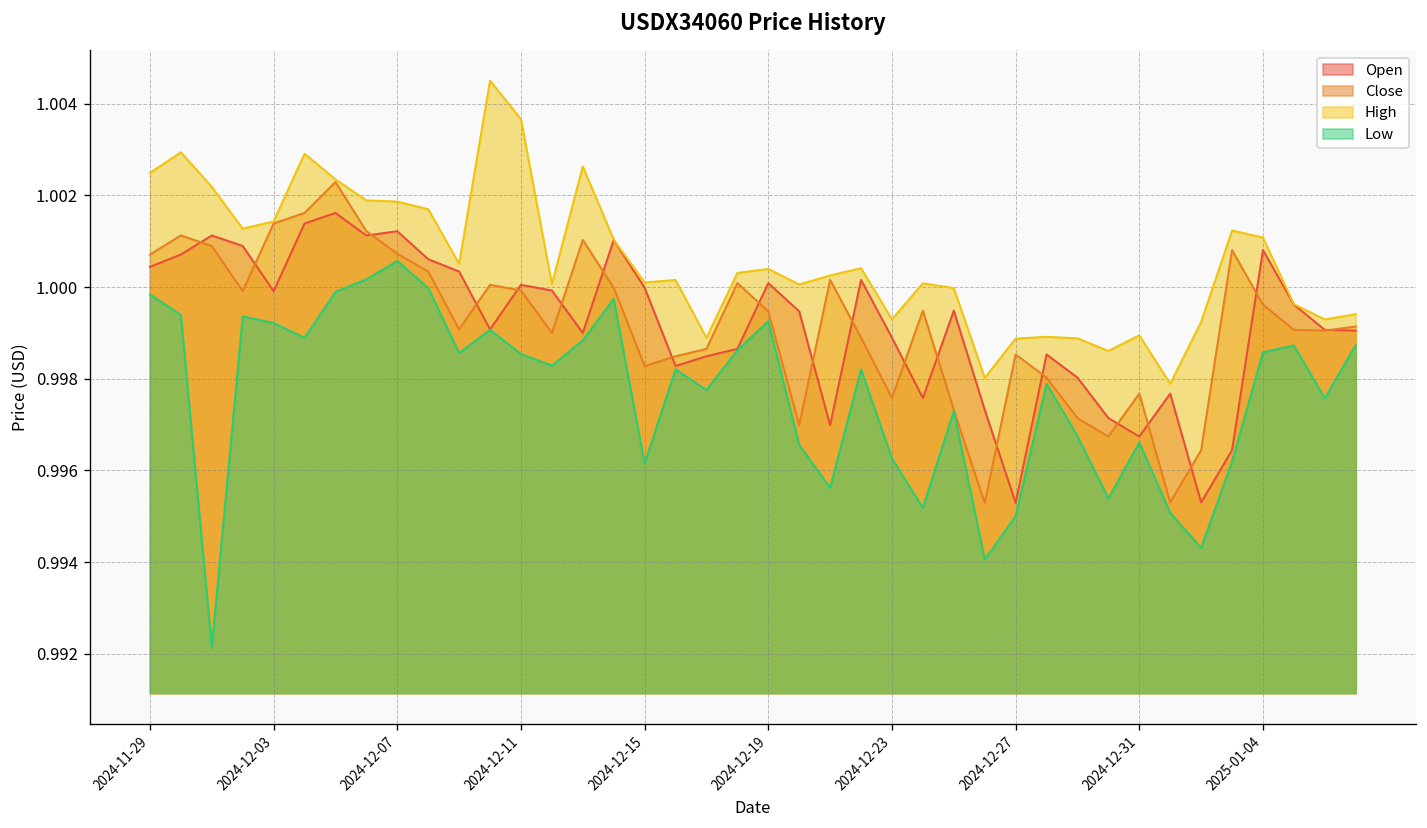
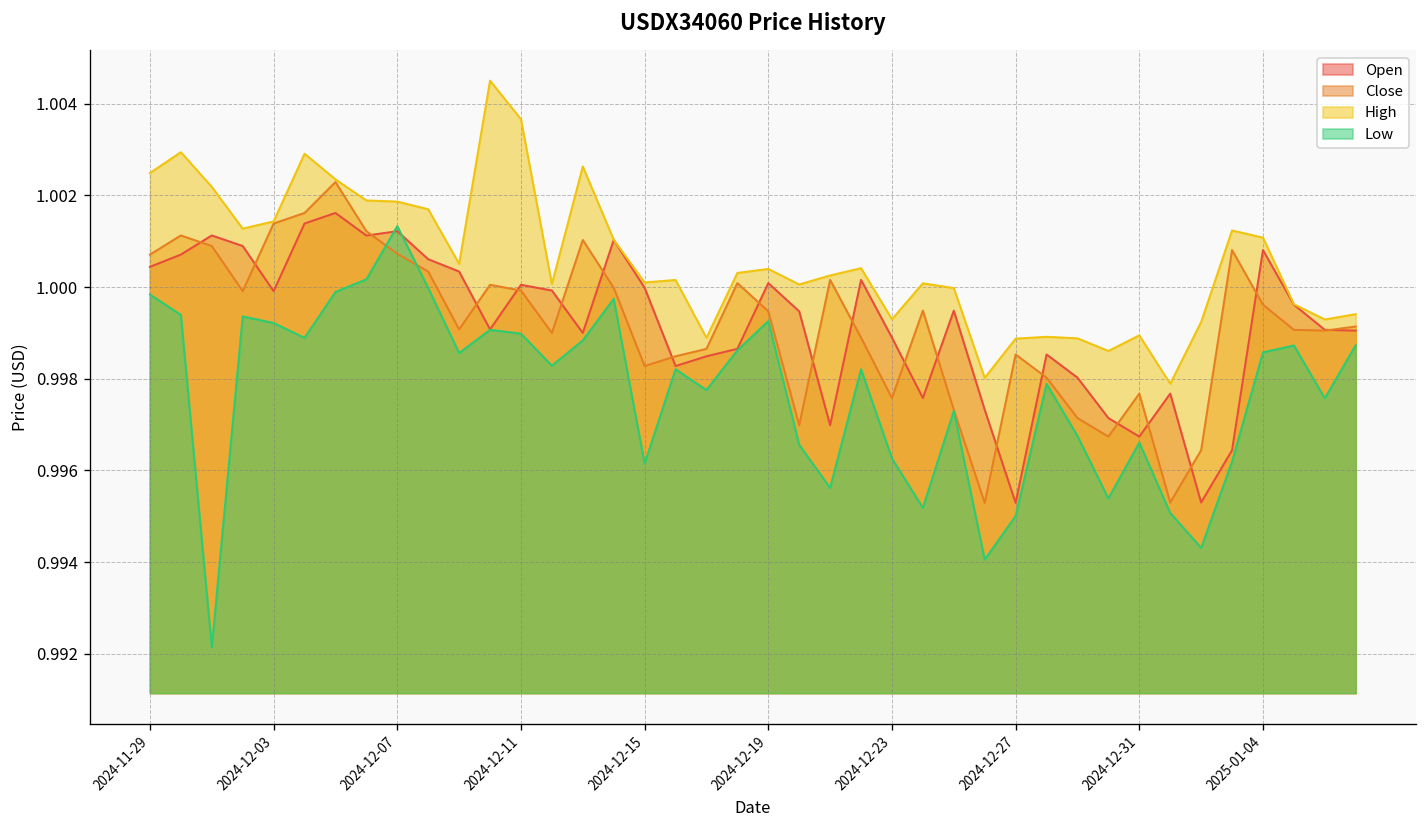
  {
    "Low": {
      "2024-11-29": 0.9998,
      "2024-12-03": 0.9992,
-     "2024-12-07": 1.0006,
-     "2024-12-11": 0.9985,
+     "2024-12-07": 1.0013,
+     "2024-12-11": 0.9990,
      "2024-12-15": 0.9961,
      "2024-12-19": 0.9993,
      "2024-12-23": 0.9963,
      "2024-12-27": 0.9950,
      "2024-12-31": 0.9966,
      "2025-01-04": 0.9986
    }
  }
